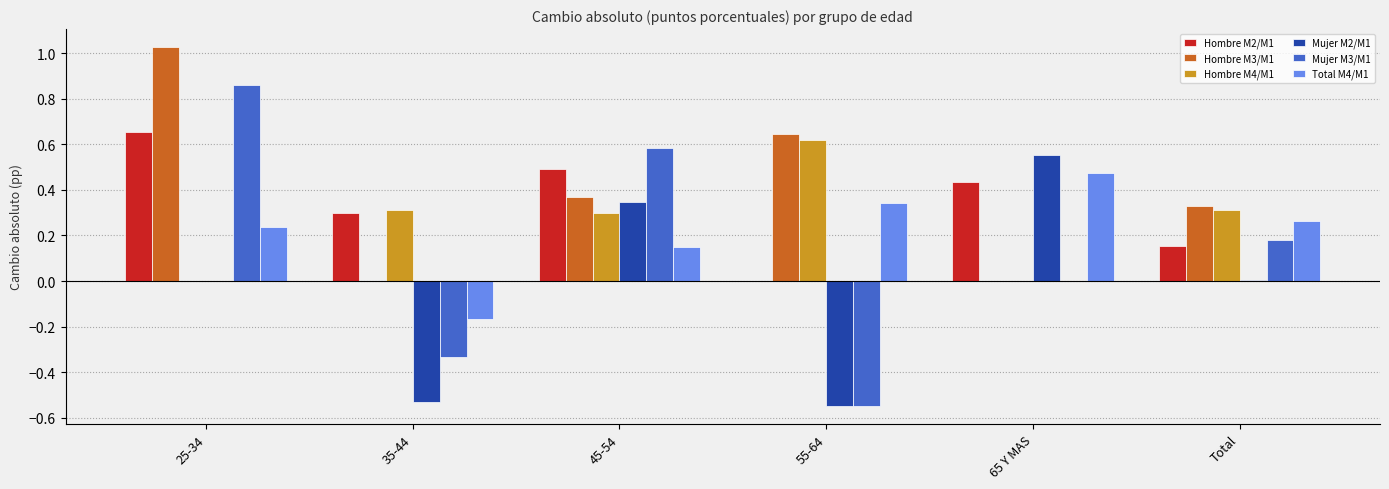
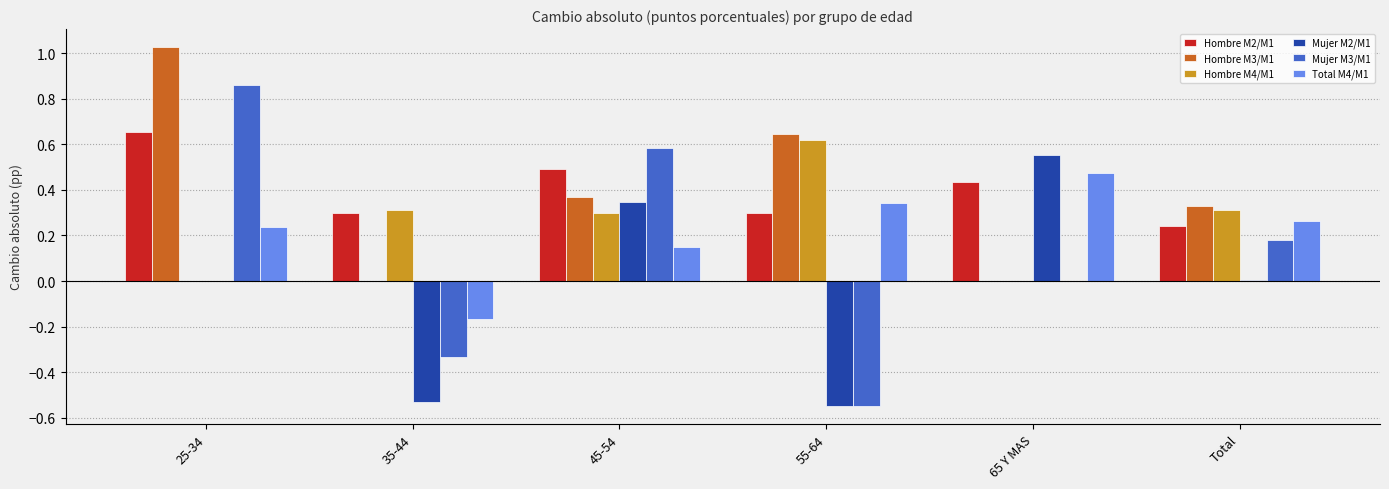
  {
    "Hombre M2/M1": {
      "25-34": 0.66,
      "35-44": 0.30,
      "45-54": 0.49,
-     "55-64": 0.0,
+     "55-64": 0.3,
      "65 Y MAS": 0.44,
-     "Total": 0.15
+     "Total": 0.24
    }
  }
